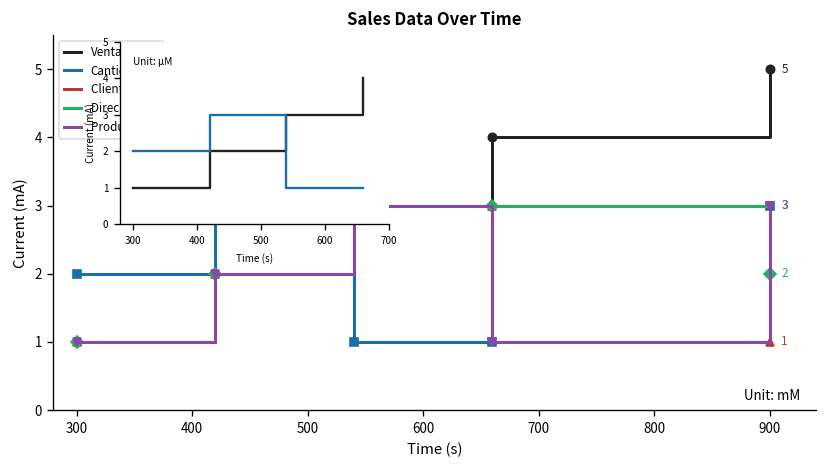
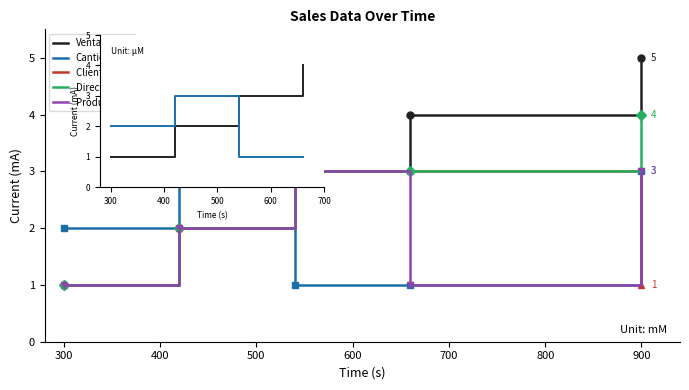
  {
    "Sales Data Over Time": {
      "Venta": {
        "900": 5
      },
      "Cantidad": {
        "300": 2.0
      },
      "Cliente FK": {
        "900": 1
      },
      "Dirección FK": {
-       "900": 2
+       "900": 4
      }
    }
  }
